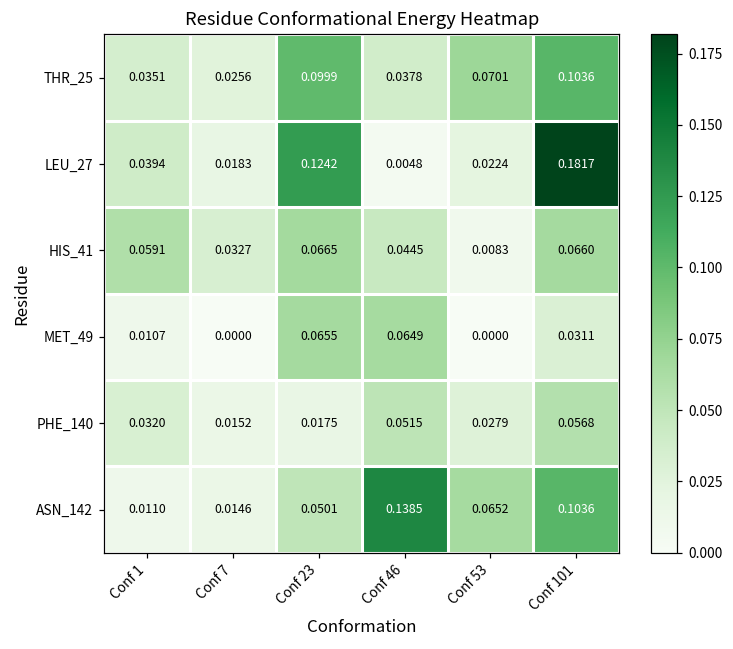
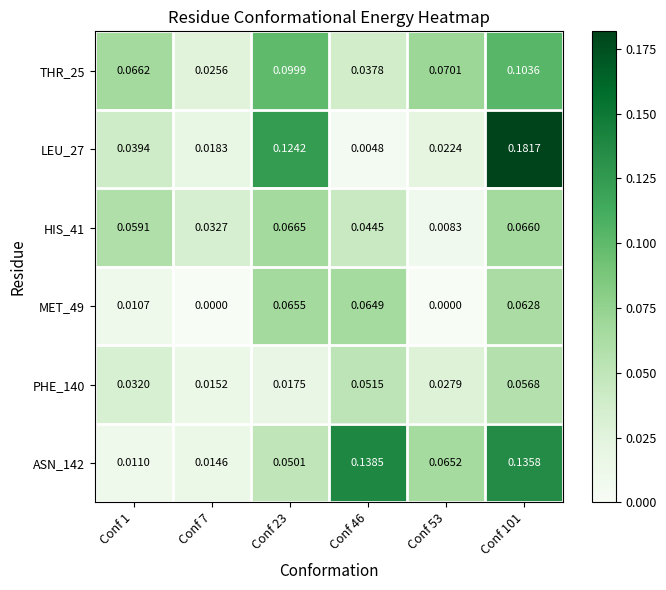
  {
    "THR_25": {
-     "Conf 1": 0.0351,
+     "Conf 1": 0.0662,
      "Conf 7": 0.0256,
      "Conf 23": 0.0999,
      "Conf 46": 0.0378,
      "Conf 53": 0.0701,
      "Conf 101": 0.1036
    },
    "LEU_27": {
      "Conf 1": 0.0394,
      "Conf 7": 0.0183,
      "Conf 23": 0.1242,
      "Conf 46": 0.0048,
      "Conf 53": 0.0224,
      "Conf 101": 0.1817
    },
    "HIS_41": {
      "Conf 1": 0.0591,
      "Conf 7": 0.0327,
      "Conf 23": 0.0665,
      "Conf 46": 0.0445,
      "Conf 53": 0.0083,
      "Conf 101": 0.0660
    },
    "MET_49": {
      "Conf 1": 0.0107,
      "Conf 7": 0.0000,
      "Conf 23": 0.0655,
      "Conf 46": 0.0649,
      "Conf 53": 0.0000,
-     "Conf 101": 0.0311
+     "Conf 101": 0.0628
    },
    "PHE_140": {
      "Conf 1": 0.0320,
      "Conf 7": 0.0152,
      "Conf 23": 0.0175,
      "Conf 46": 0.0515,
      "Conf 53": 0.0279,
      "Conf 101": 0.0568
    },
    "ASN_142": {
      "Conf 1": 0.0110,
      "Conf 7": 0.0146,
      "Conf 23": 0.0501,
      "Conf 46": 0.1385,
      "Conf 53": 0.0652,
-     "Conf 101": 0.1036
+     "Conf 101": 0.1358
    }
  }
